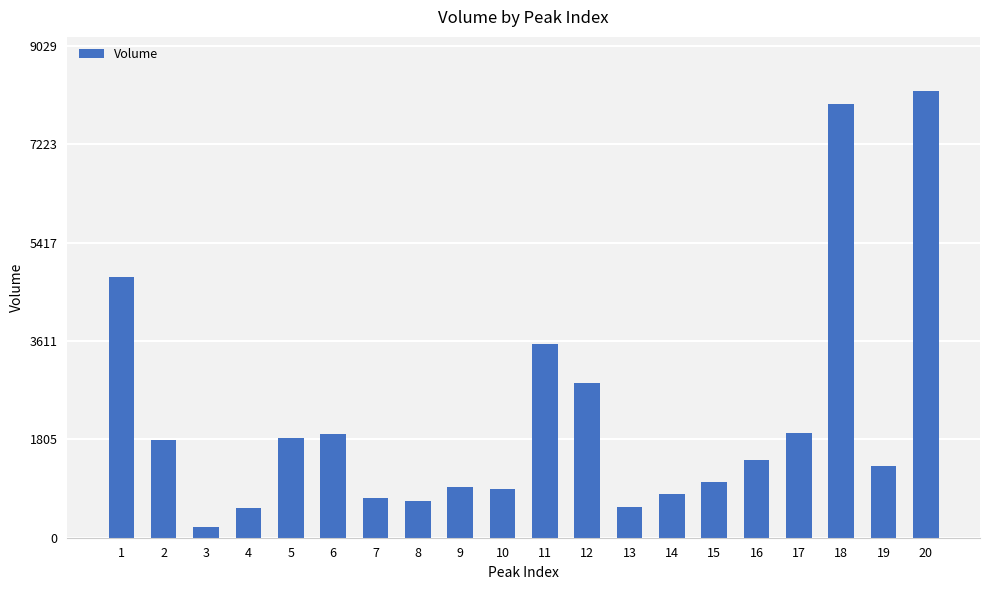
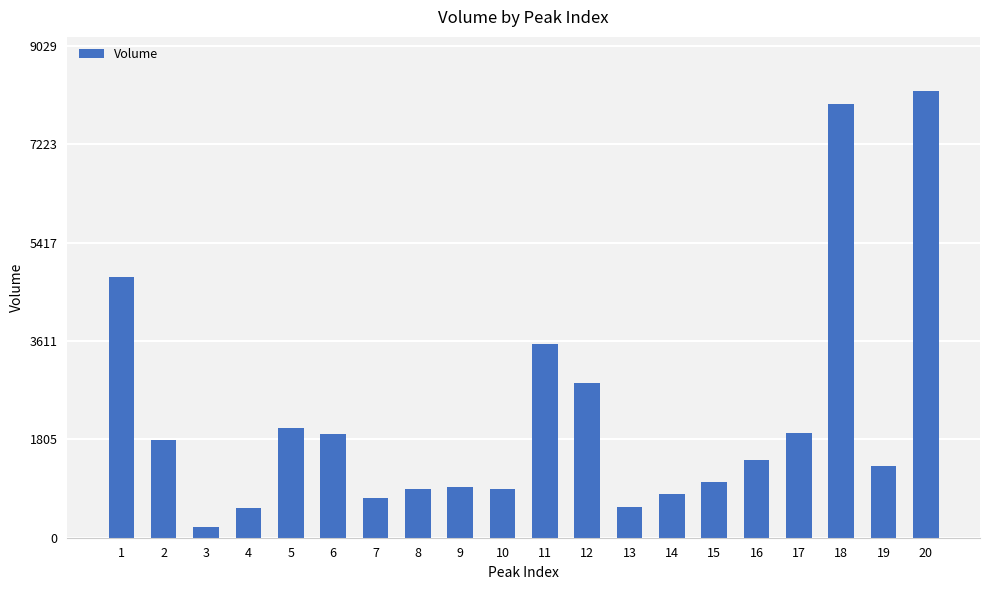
  {
    "1": 4800,
    "2": 1800,
    "3": 200,
    "4": 500,
-   "5": 1800,
+   "5": 2000,
    "6": 1900,
    "7": 700,
-   "8": 700,
+   "8": 900,
    "9": 900,
    "10": 900,
    "11": 3600,
    "12": 2800,
    "13": 600,
    "14": 800,
    "15": 1000,
    "16": 1400,
    "17": 1900,
    "18": 8000,
    "19": 1300,
    "20": 8200
  }
